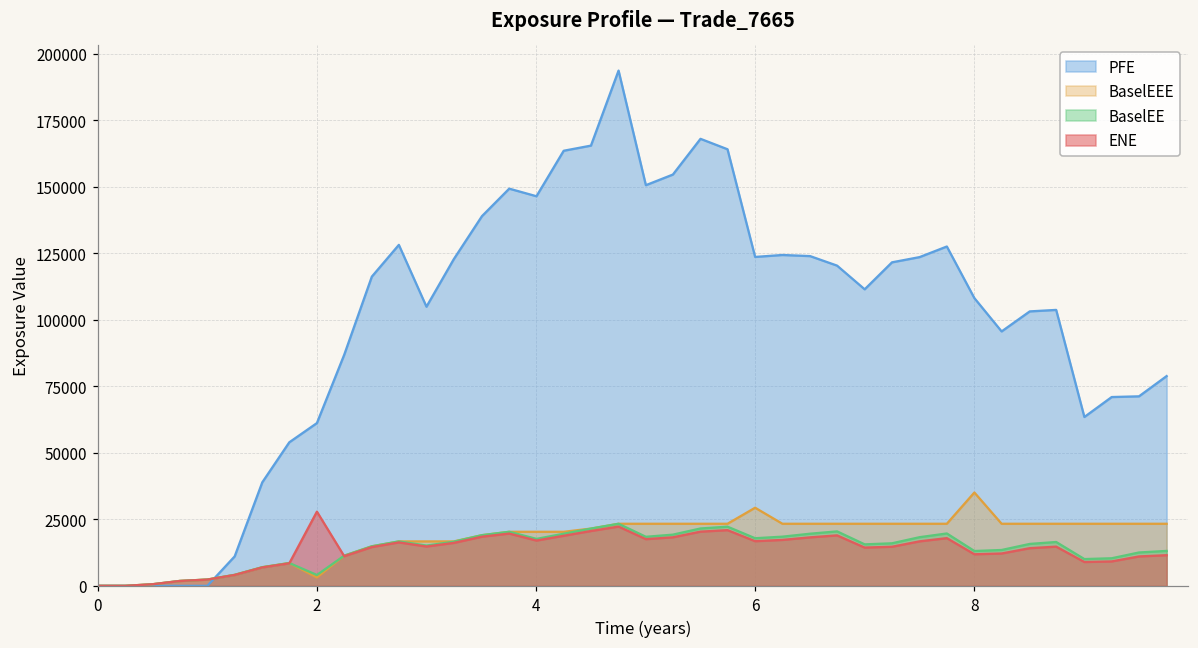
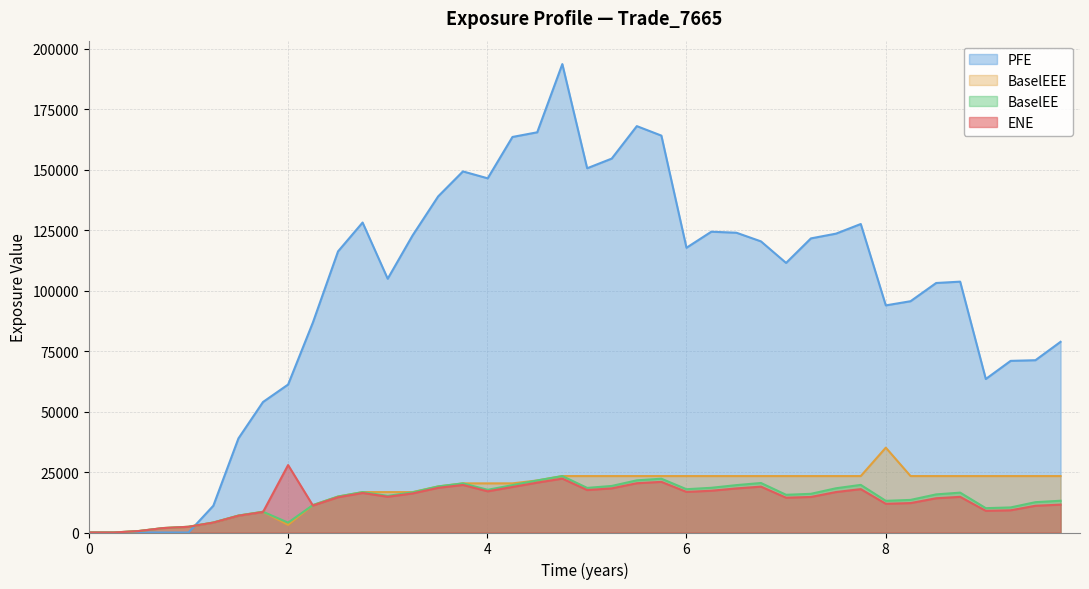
  {
    "PFE": {
      "2": 61000,
-     "6": 124000,
-     "8": 108000
+     "6": 118000,
+     "8": 94000
    },
    "BaselEEE": {
-     "6": 29000,
+     "6": 23000,
      "8": 35000
    },
    "BaselEE": {
      "6": 18000,
      "8": 13000
    },
    "ENE": {
      "2": 28000,
      "6": 17000,
      "8": 12000
    }
  }
